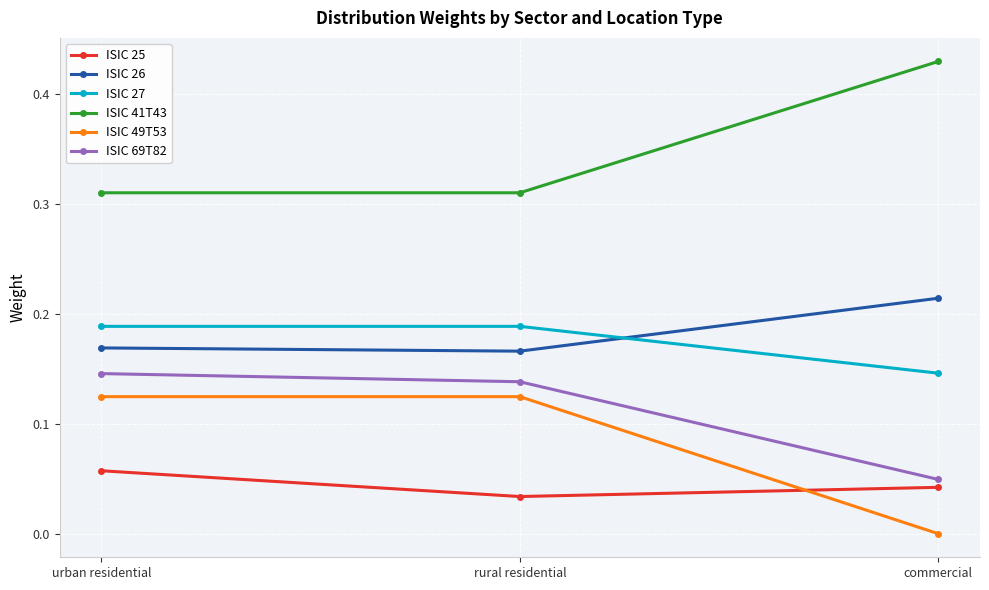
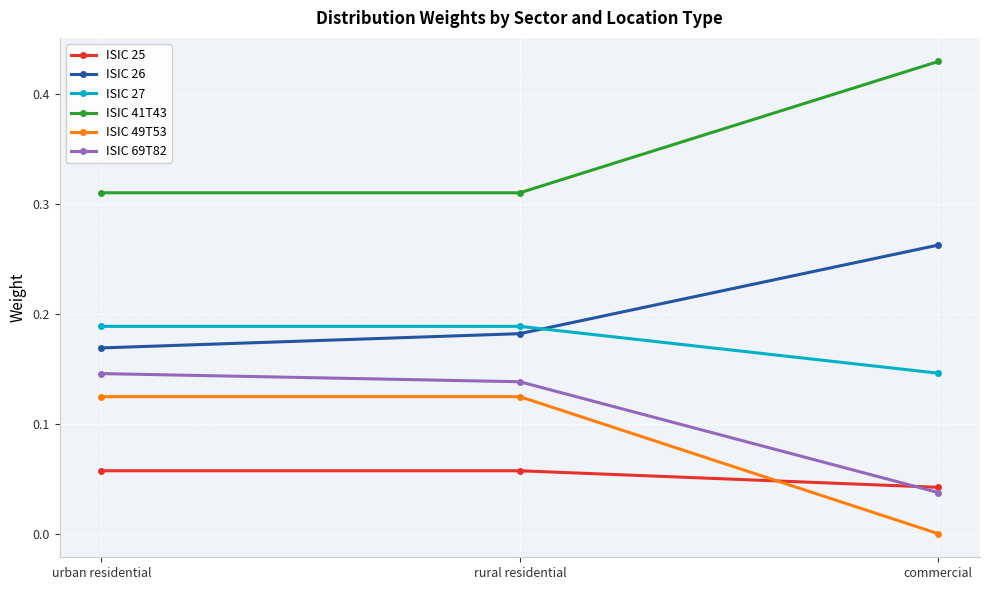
  {
    "ISIC 25": {
      "urban residential": 0.057,
-     "rural residential": 0.034,
+     "rural residential": 0.057,
      "commercial": 0.042
    },
    "ISIC 26": {
      "urban residential": 0.169,
-     "rural residential": 0.166,
-     "commercial": 0.214
+     "rural residential": 0.182,
+     "commercial": 0.262
    },
    "ISIC 27": {
      "urban residential": 0.188,
      "rural residential": 0.188,
      "commercial": 0.146
    },
    "ISIC 41T43": {
      "urban residential": 0.310,
      "rural residential": 0.310,
      "commercial": 0.429
    },
    "ISIC 49T53": {
      "urban residential": 0.125,
      "rural residential": 0.125,
      "commercial": 0.000
    },
    "ISIC 69T82": {
      "urban residential": 0.146,
      "rural residential": 0.138,
-     "commercial": 0.049
+     "commercial": 0.037
    }
  }
